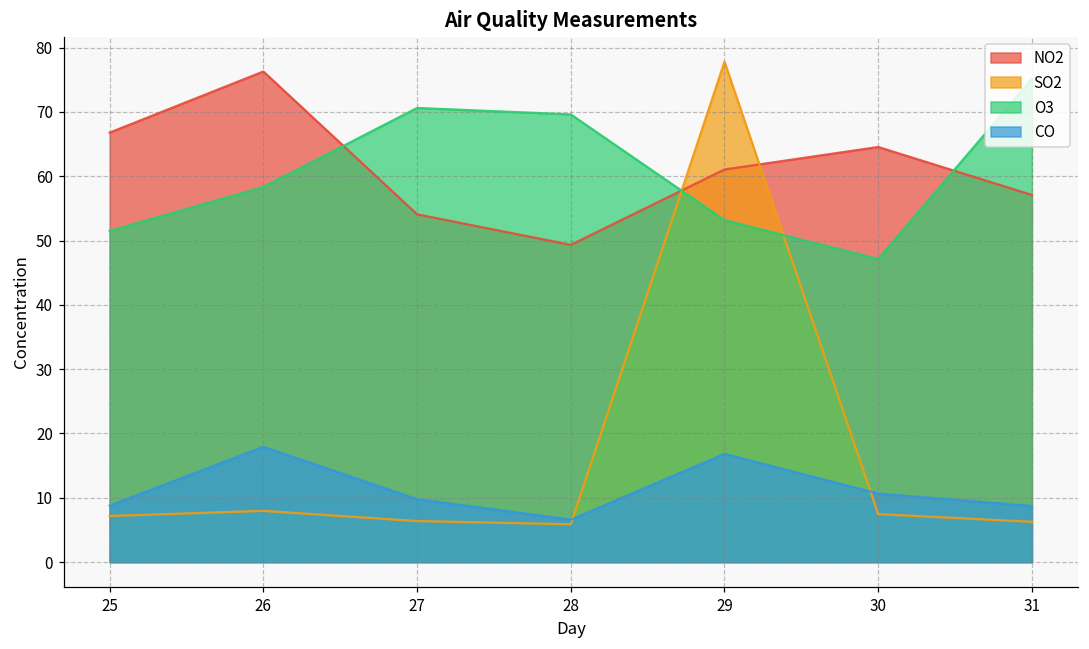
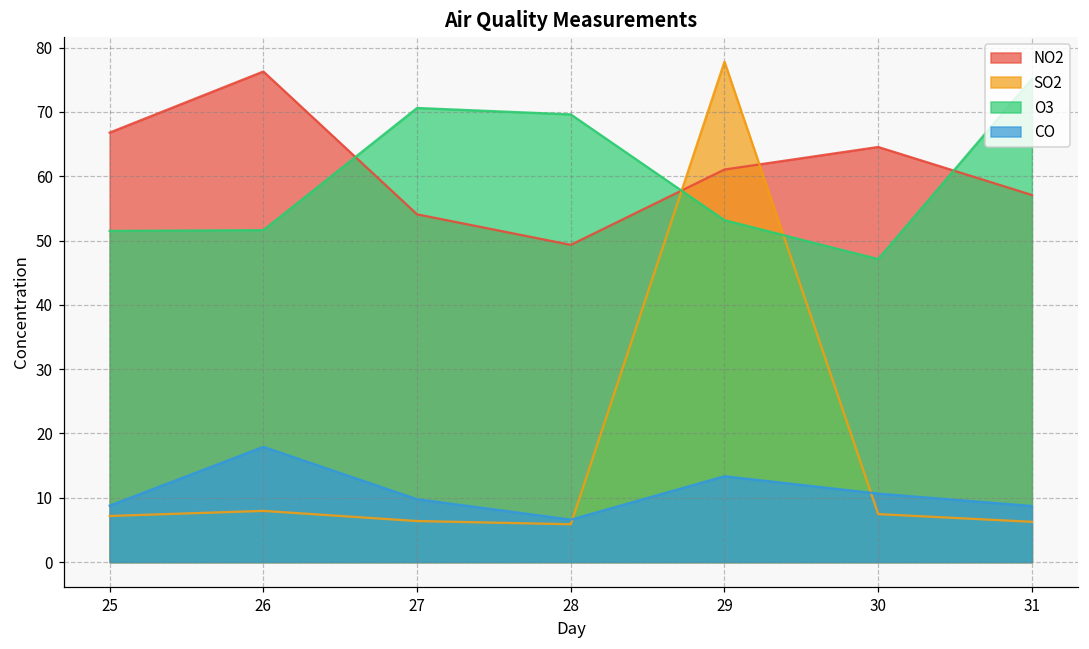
  {
    "NO2": {
      "25": 67,
      "26": 76,
      "27": 54,
      "28": 49,
      "29": 61,
      "30": 65,
      "31": 57
    },
    "SO2": {
      "25": 7,
      "26": 8,
      "27": 6,
      "28": 6,
      "29": 78,
      "30": 7,
      "31": 6
    },
    "O3": {
      "25": 52,
-     "26": 58,
+     "26": 52,
      "27": 71,
      "28": 70,
      "29": 53,
      "30": 47
    },
    "CO": {
      "25": 9,
      "26": 18,
      "27": 10,
      "28": 7,
-     "29": 17,
+     "29": 13,
      "30": 11,
      "31": 9
    }
  }
